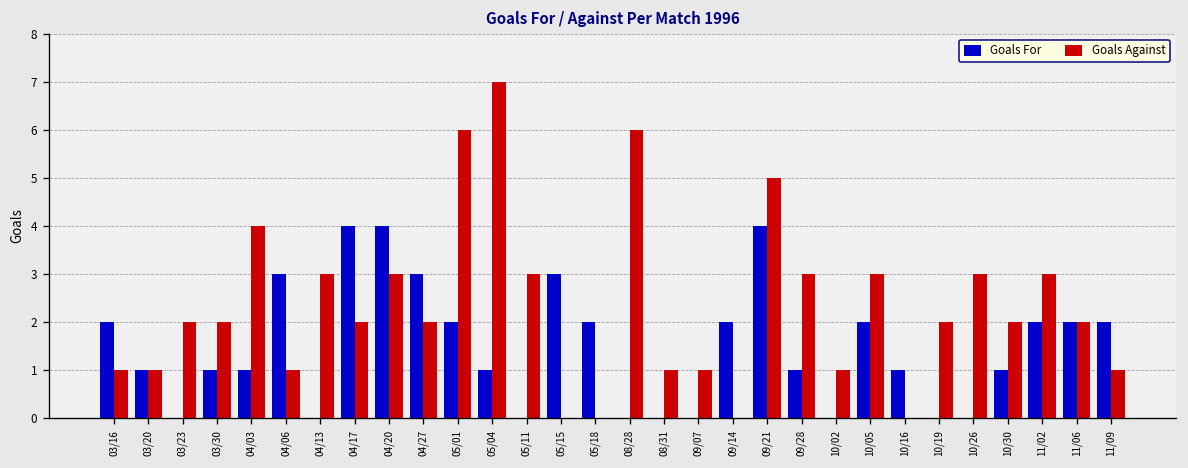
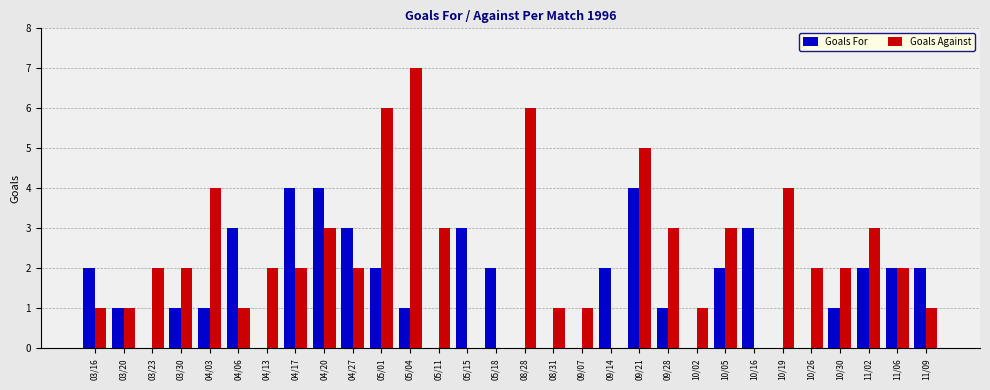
  {
    "Goals For": {
      "03/16": 2,
      "03/20": 1,
      "03/23": 0,
      "03/30": 1,
      "04/03": 1,
      "04/06": 3,
      "04/13": 0,
      "04/17": 4,
      "04/20": 4,
      "04/27": 3,
      "05/01": 2,
      "05/04": 1,
      "05/11": 0,
      "05/15": 3,
      "05/18": 2,
      "08/28": 0,
      "08/31": 0,
      "09/07": 0,
      "09/14": 2,
      "09/21": 4,
      "09/28": 1,
      "10/02": 0,
      "10/05": 2,
-     "10/16": 1,
+     "10/16": 3,
      "10/19": 0,
      "10/26": 0,
      "10/30": 1,
      "11/02": 2,
      "11/06": 2,
      "11/09": 2
    },
    "Goals Against": {
      "03/16": 1,
      "03/20": 1,
      "03/23": 2,
      "03/30": 2,
      "04/03": 4,
      "04/06": 1,
-     "04/13": 3,
+     "04/13": 2,
      "04/17": 2,
      "04/20": 3,
      "04/27": 2,
      "05/01": 6,
      "05/04": 7,
      "05/11": 3,
      "05/15": 0,
      "05/18": 0,
      "08/28": 6,
      "08/31": 1,
      "09/07": 1,
      "09/14": 0,
      "09/21": 5,
      "09/28": 3,
      "10/02": 1,
      "10/05": 3,
      "10/16": 0,
-     "10/19": 2,
-     "10/26": 3,
+     "10/19": 4,
+     "10/26": 2,
      "10/30": 2,
      "11/02": 3,
      "11/06": 2,
      "11/09": 1
    }
  }
